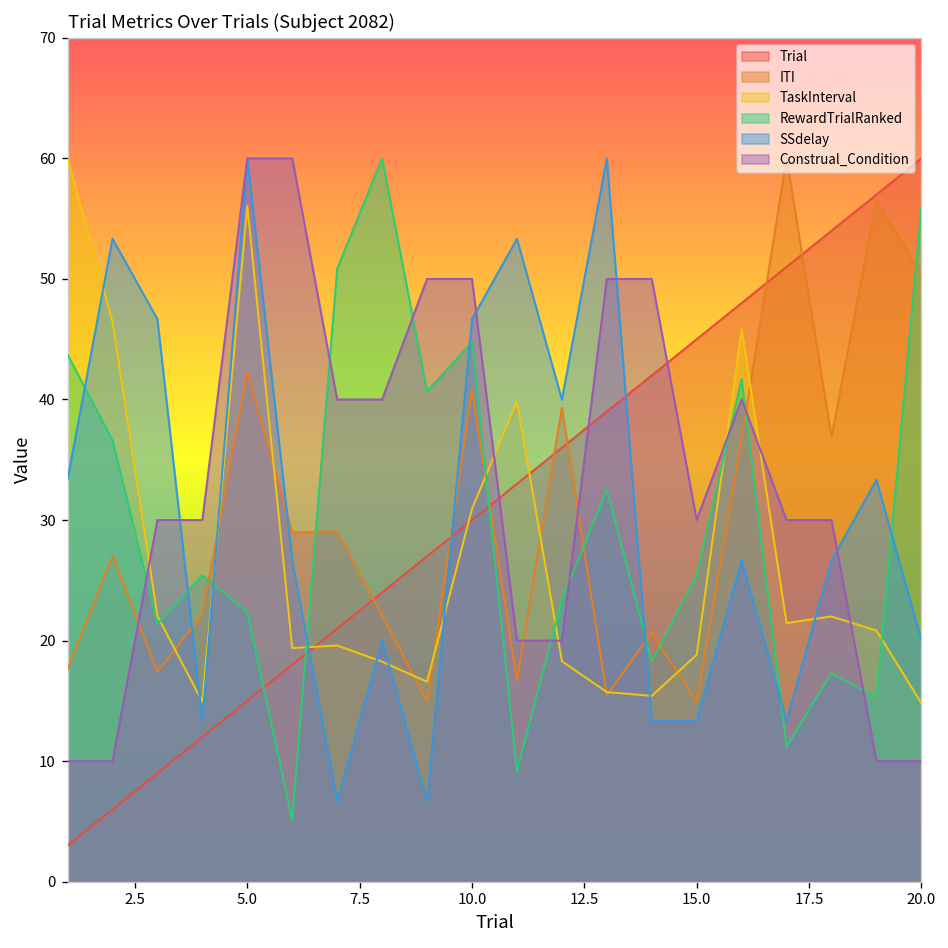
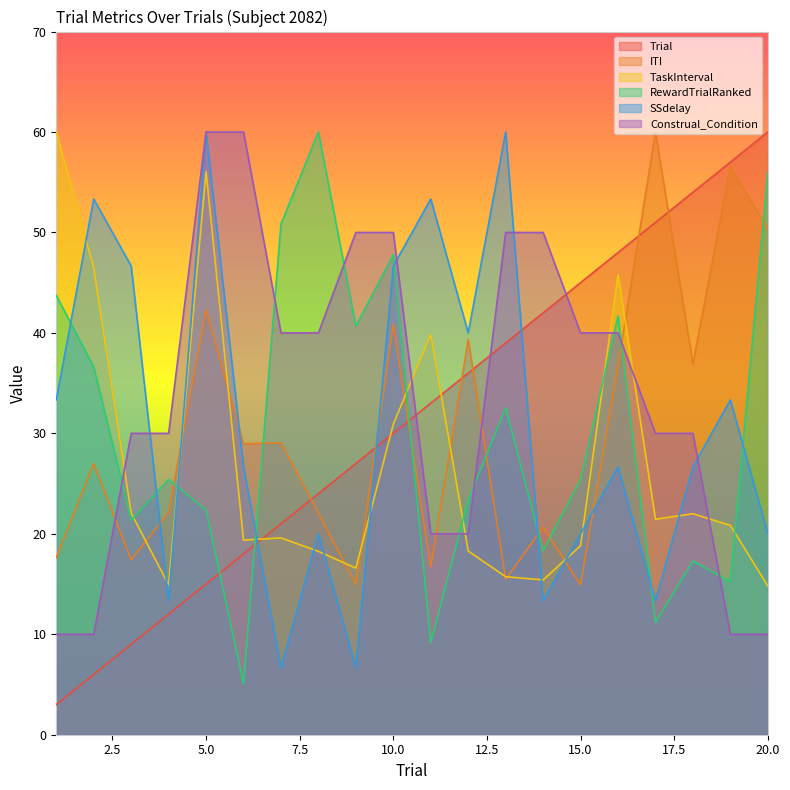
  {
    "RewardTrialRanked": {
      "5.0": 22.4,
-     "10.0": 44.7,
+     "10.0": 47.8,
      "15.0": 25.4,
      "20.0": 55.9
    },
    "SSdelay": {
      "10.0": 46.7,
-     "15.0": 13.3,
+     "15.0": 20.0,
      "20.0": 20.0
    },
    "Construal_Condition": {
      "10.0": 50.0,
-     "15.0": 30.0,
+     "15.0": 40.0,
      "20.0": 10.0
    }
  }
